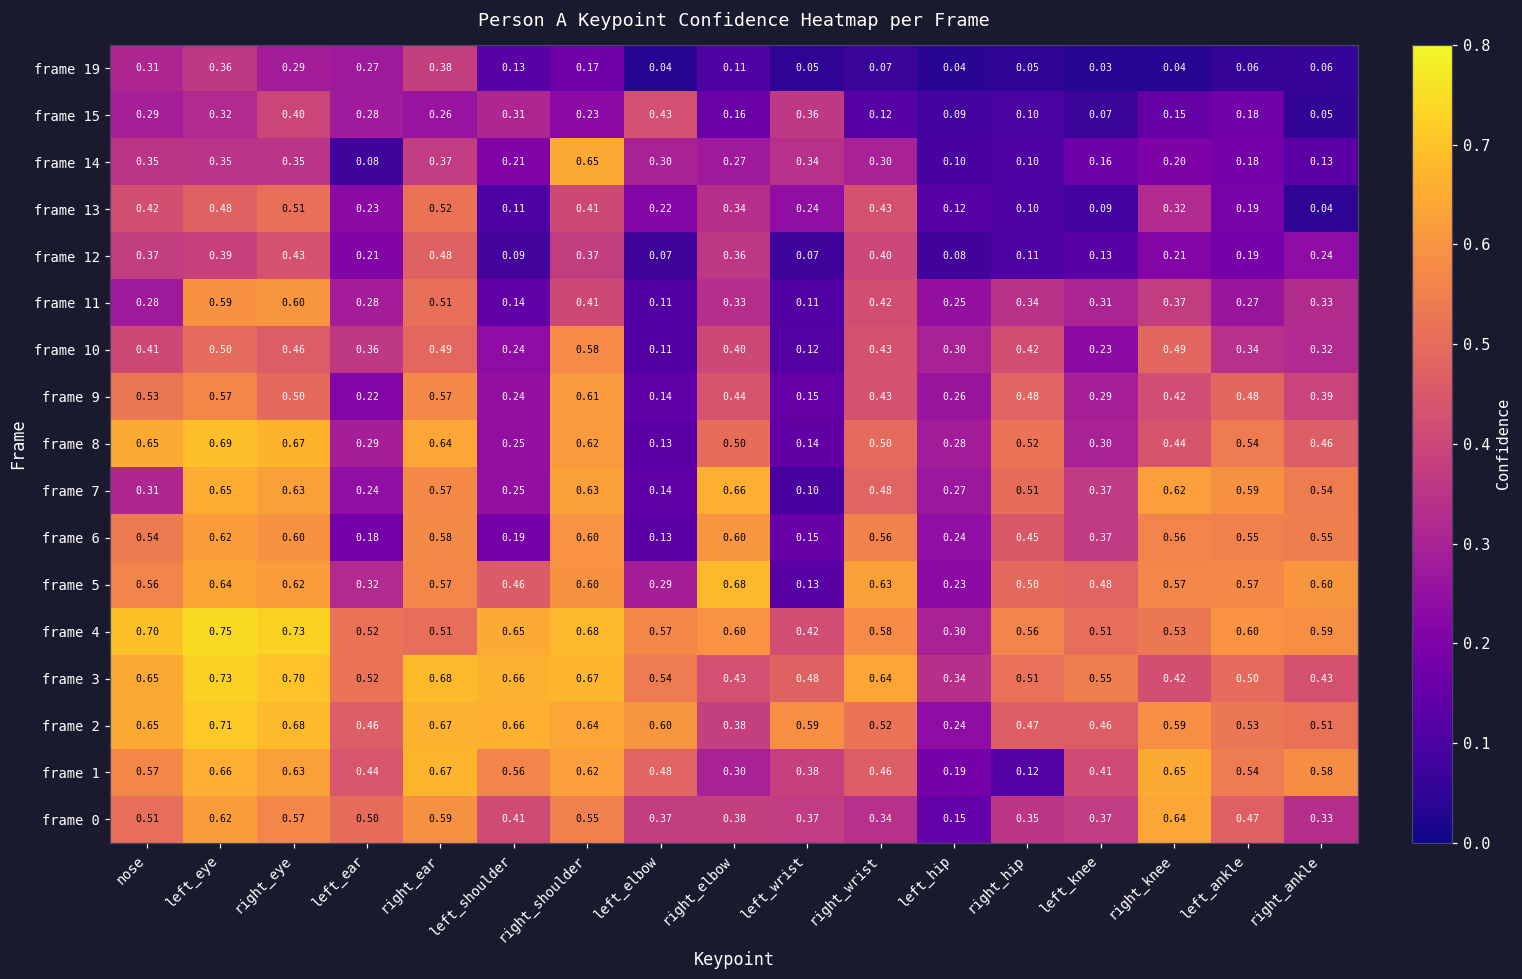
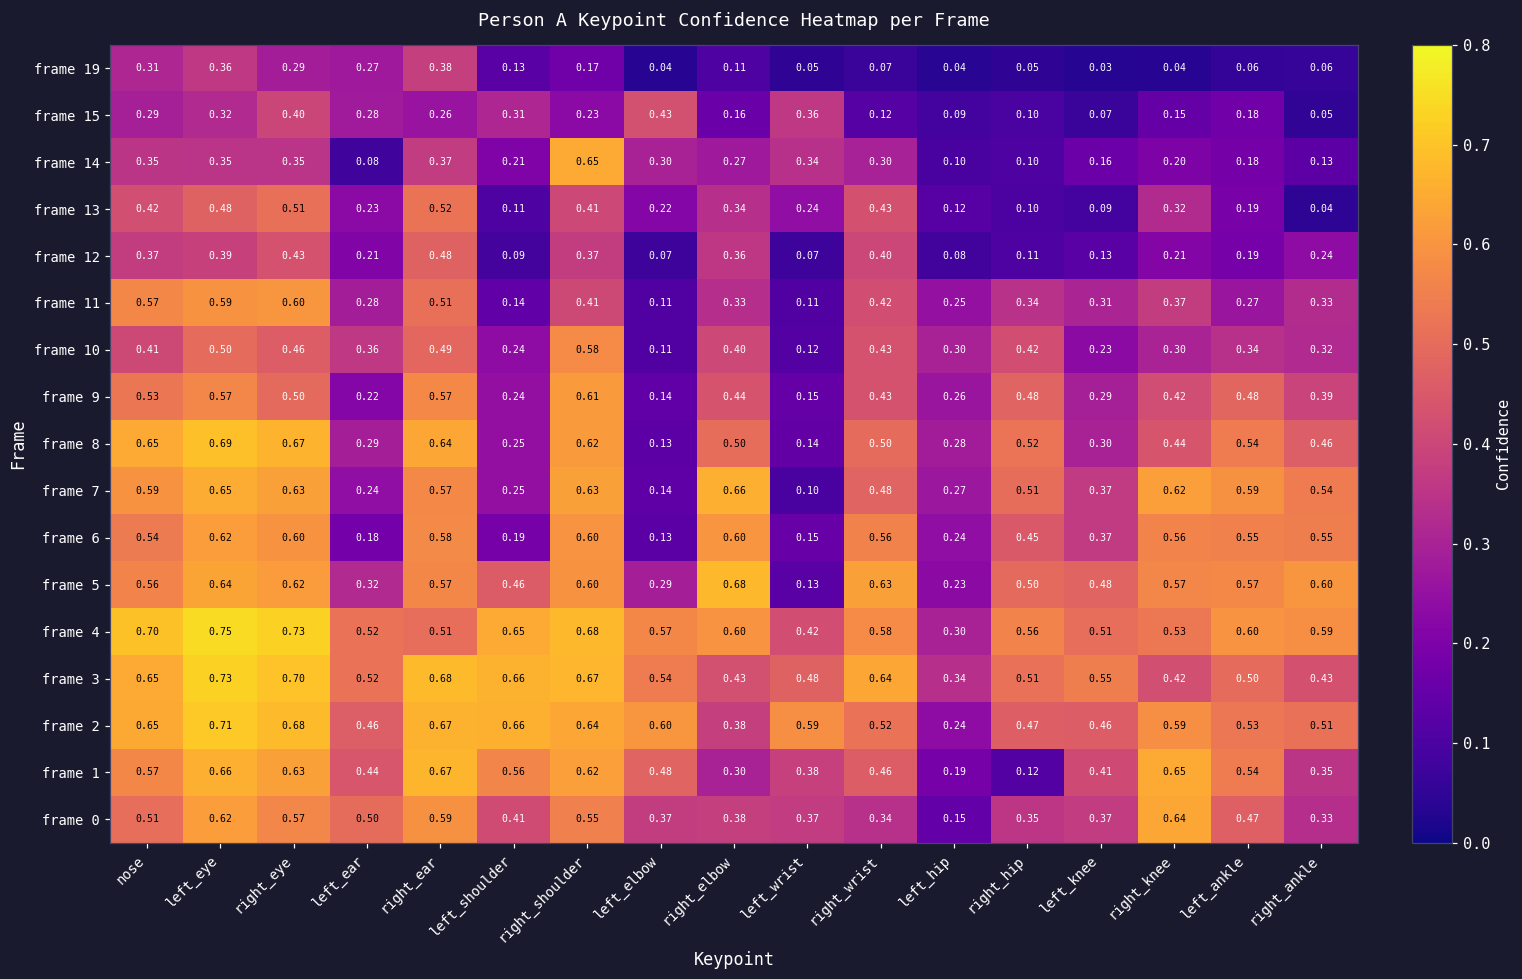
  {
    "frame 11": {
-     "nose": 0.28,
+     "nose": 0.57,
      "left_eye": 0.59,
      "right_eye": 0.60,
      "left_ear": 0.28,
      "right_ear": 0.51,
      "left_shoulder": 0.14,
      "right_shoulder": 0.41,
      "left_elbow": 0.11,
      "right_elbow": 0.33,
      "left_wrist": 0.11,
      "right_wrist": 0.42,
      "left_hip": 0.25,
      "right_hip": 0.34,
      "left_knee": 0.31,
      "right_knee": 0.37,
      "left_ankle": 0.27,
      "right_ankle": 0.33
    },
    "frame 10": {
      "nose": 0.41,
      "left_eye": 0.50,
      "right_eye": 0.46,
      "left_ear": 0.36,
      "right_ear": 0.49,
      "left_shoulder": 0.24,
      "right_shoulder": 0.58,
      "left_elbow": 0.11,
      "right_elbow": 0.40,
      "left_wrist": 0.12,
      "right_wrist": 0.43,
      "left_hip": 0.30,
      "right_hip": 0.42,
      "left_knee": 0.23,
-     "right_knee": 0.49,
+     "right_knee": 0.30,
      "left_ankle": 0.34,
      "right_ankle": 0.32
    },
    "frame 7": {
-     "nose": 0.31,
+     "nose": 0.59,
      "left_eye": 0.65,
      "right_eye": 0.63,
      "left_ear": 0.24,
      "right_ear": 0.57,
      "left_shoulder": 0.25,
      "right_shoulder": 0.63,
      "left_elbow": 0.14,
      "right_elbow": 0.66,
      "left_wrist": 0.10,
      "right_wrist": 0.48,
      "left_hip": 0.27,
      "right_hip": 0.51,
      "left_knee": 0.37,
      "right_knee": 0.62,
      "left_ankle": 0.59,
      "right_ankle": 0.54
    },
    "frame 1": {
      "nose": 0.57,
      "left_eye": 0.66,
      "right_eye": 0.63,
      "left_ear": 0.44,
      "right_ear": 0.67,
      "left_shoulder": 0.56,
      "right_shoulder": 0.62,
      "left_elbow": 0.48,
      "right_elbow": 0.30,
      "left_wrist": 0.38,
      "right_wrist": 0.46,
      "left_hip": 0.19,
      "right_hip": 0.12,
      "left_knee": 0.41,
      "right_knee": 0.65,
      "left_ankle": 0.54,
-     "right_ankle": 0.58
+     "right_ankle": 0.35
    }
  }
